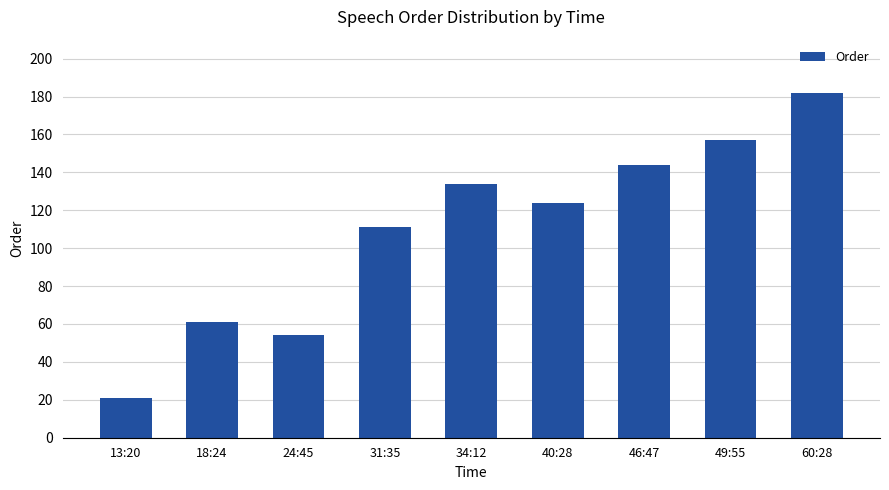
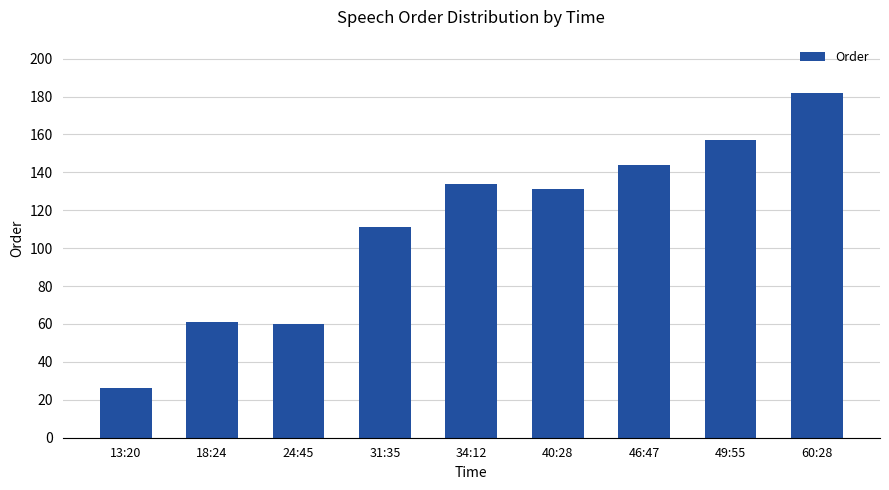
  {
-   "13:20": 21,
+   "13:20": 26,
    "18:24": 61,
-   "24:45": 54,
+   "24:45": 60,
    "31:35": 111,
    "34:12": 134,
-   "40:28": 124,
+   "40:28": 131,
    "46:47": 144,
    "49:55": 157,
    "60:28": 182
  }
